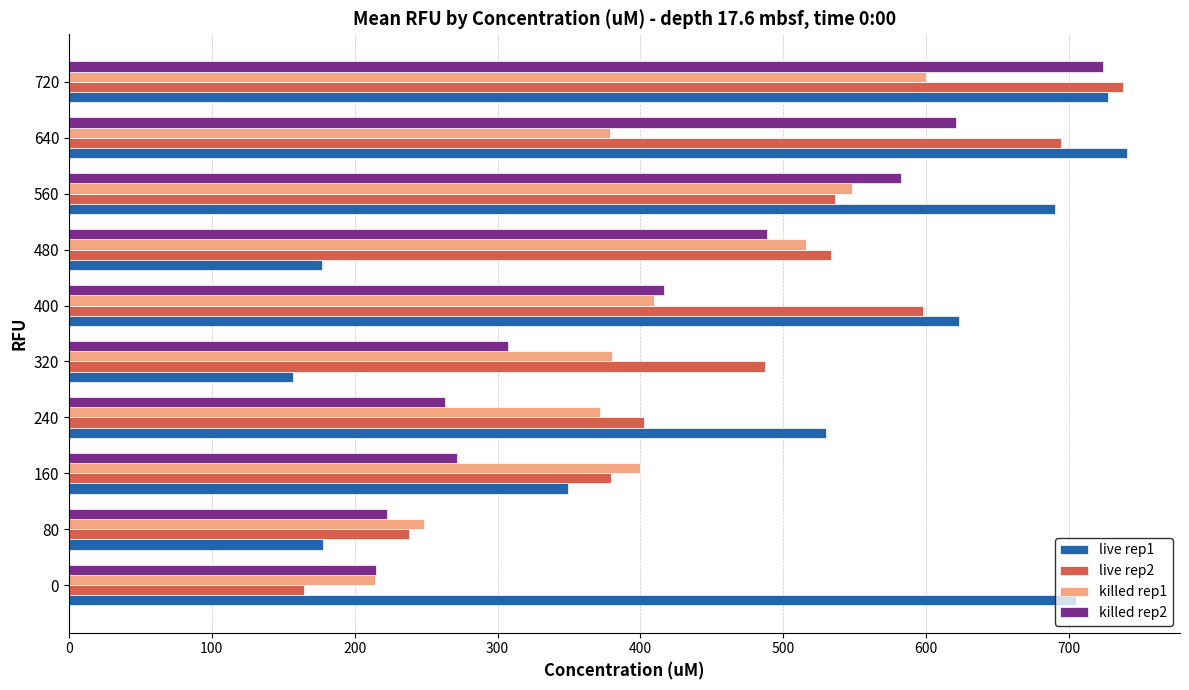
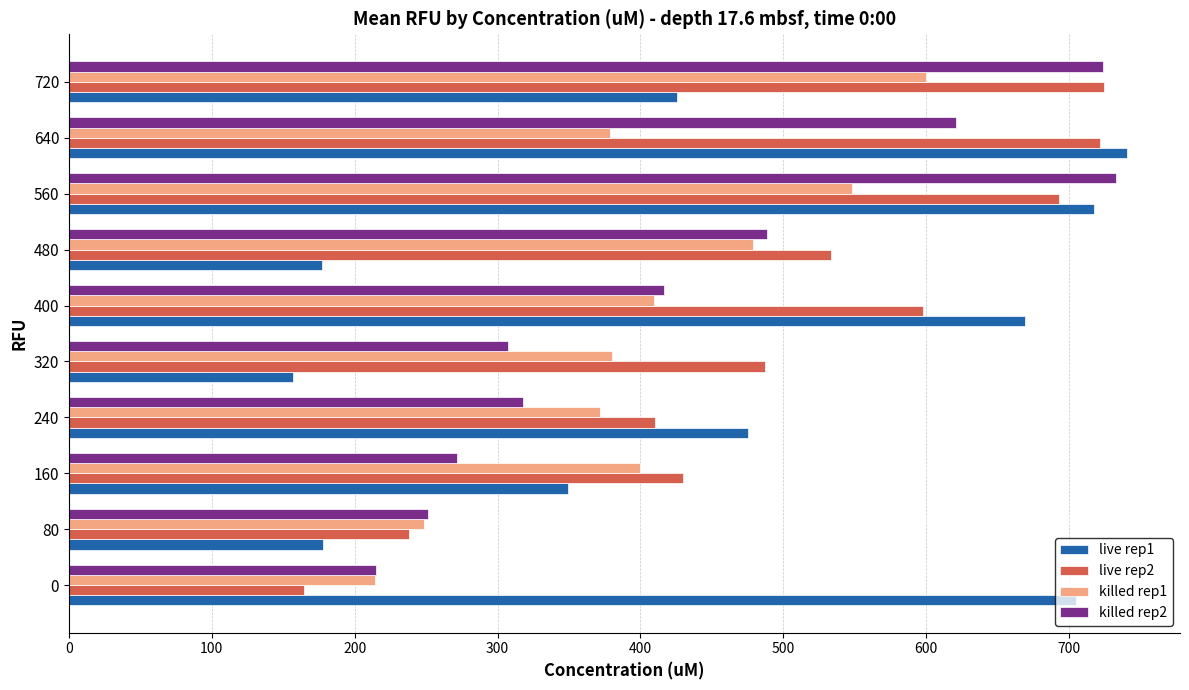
  {
    "live rep1": {
-     "720": 727,
+     "720": 425,
      "640": 741,
-     "560": 690,
+     "560": 717,
      "480": 177,
-     "400": 623,
+     "400": 669,
      "320": 157,
-     "240": 530,
+     "240": 475,
      "160": 349,
      "80": 178
    },
    "live rep2": {
-     "720": 738,
-     "640": 694,
-     "560": 536,
+     "720": 724,
+     "640": 722,
+     "560": 693,
      "480": 533,
      "400": 597,
      "320": 487,
-     "240": 402,
-     "160": 379,
+     "240": 410,
+     "160": 430,
      "80": 238,
      "0": 164
    },
    "killed rep1": {
      "720": 600,
      "640": 379,
      "560": 548,
-     "480": 516,
+     "480": 479,
      "400": 409,
      "320": 380,
      "240": 372,
      "160": 400,
      "80": 249,
      "0": 214
    },
    "killed rep2": {
      "720": 724,
      "640": 621,
-     "560": 582,
+     "560": 733,
      "480": 488,
      "400": 417,
      "320": 307,
-     "240": 263,
+     "240": 318,
      "160": 272,
-     "80": 223,
+     "80": 251,
      "0": 215
    }
  }
